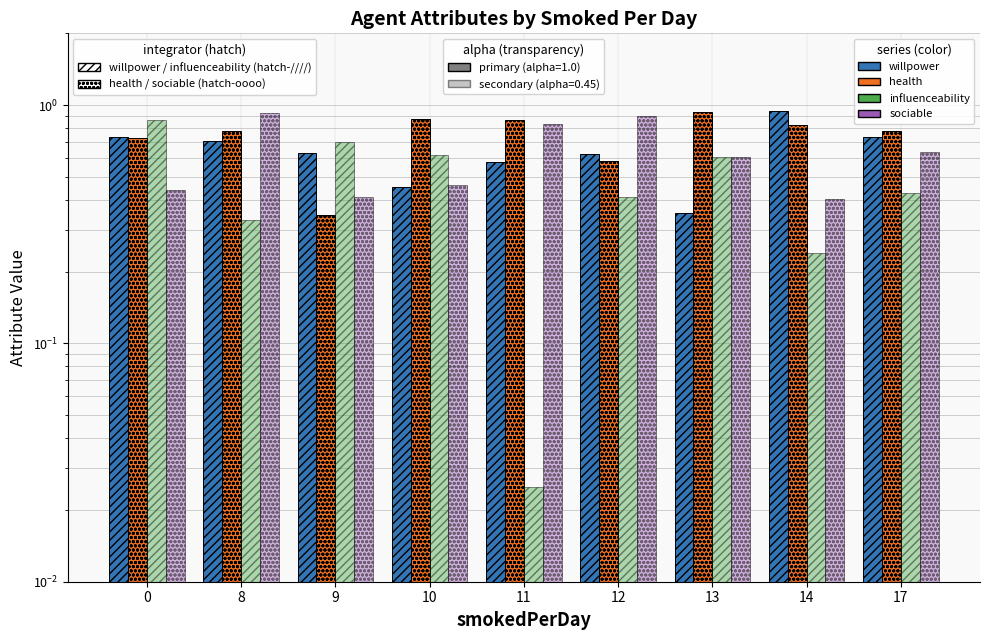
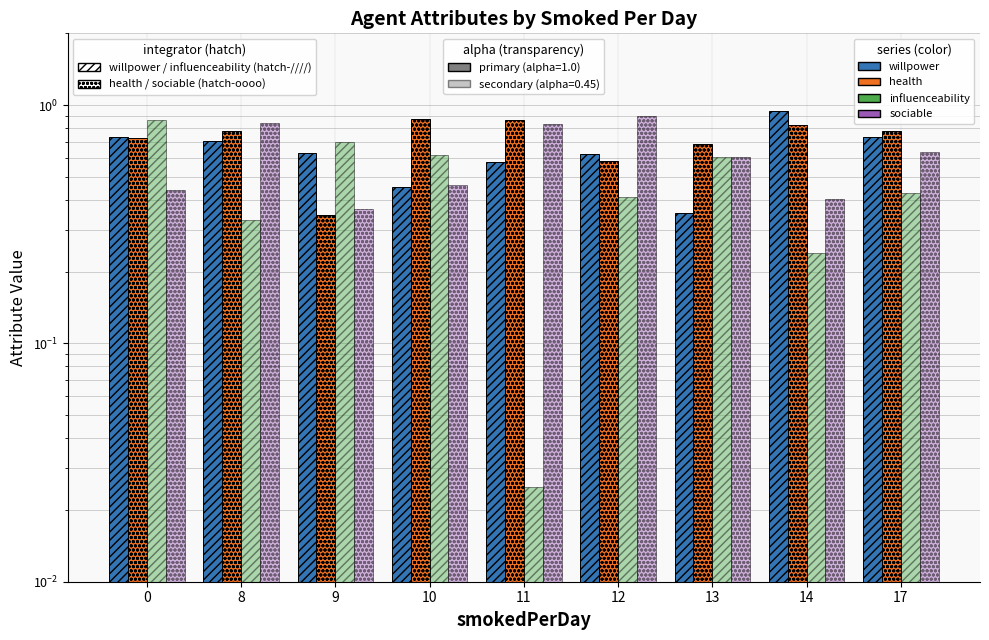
  {
    "willpower": {
      "0": 0.73,
      "8": 0.71,
      "9": 0.63,
      "10": 0.45,
      "11": 0.58,
      "12": 0.62,
      "13": 0.35,
      "14": 0.94,
      "17": 0.74
    },
    "health": {
      "0": 0.73,
      "8": 0.78,
      "9": 0.35,
      "10": 0.87,
      "11": 0.87,
      "12": 0.58,
-     "13": 0.93,
+     "13": 0.69,
      "14": 0.82,
      "17": 0.78
    },
    "influenceability": {
      "0": 0.86,
      "8": 0.33,
      "9": 0.70,
      "10": 0.62,
      "11": 0.025,
      "12": 0.41,
      "13": 0.61,
      "14": 0.24,
      "17": 0.43
    },
    "sociable": {
      "0": 0.44,
-     "8": 0.92,
-     "9": 0.41,
+     "8": 0.84,
+     "9": 0.37,
      "10": 0.46,
      "11": 0.84,
      "12": 0.90,
      "13": 0.61,
      "14": 0.40,
      "17": 0.63
    }
  }
